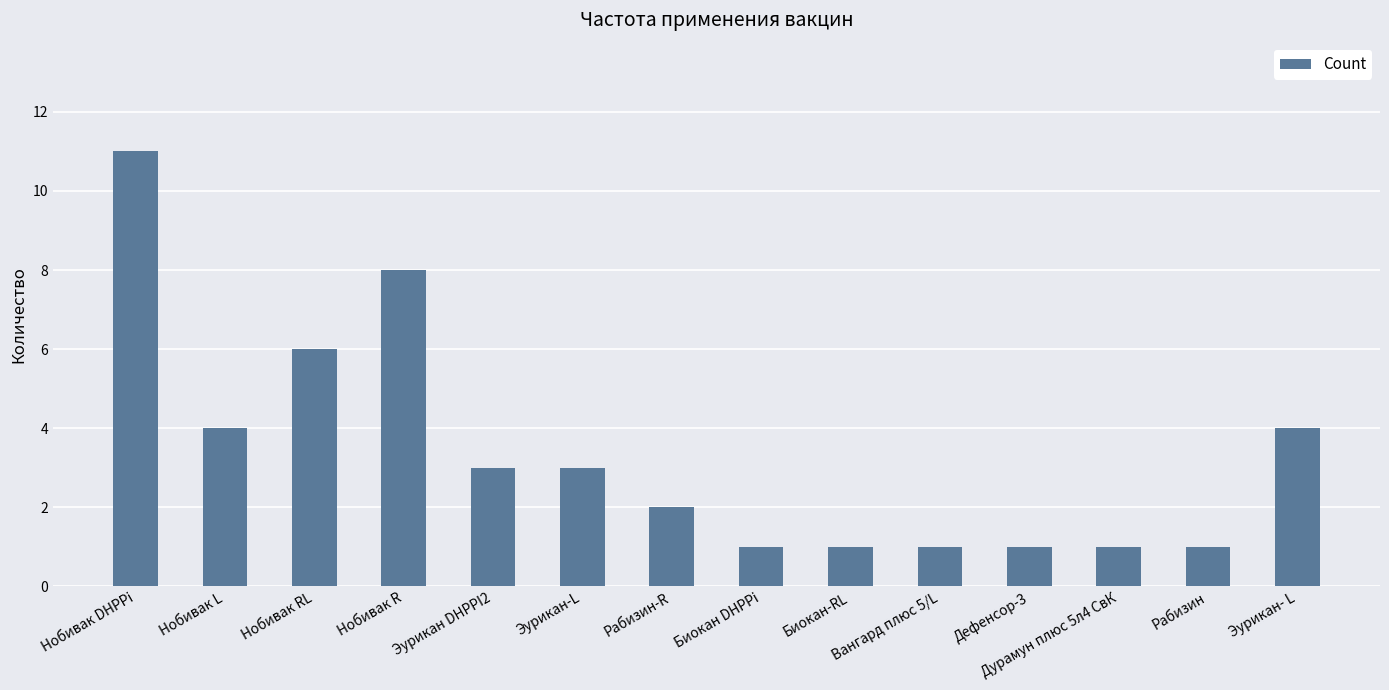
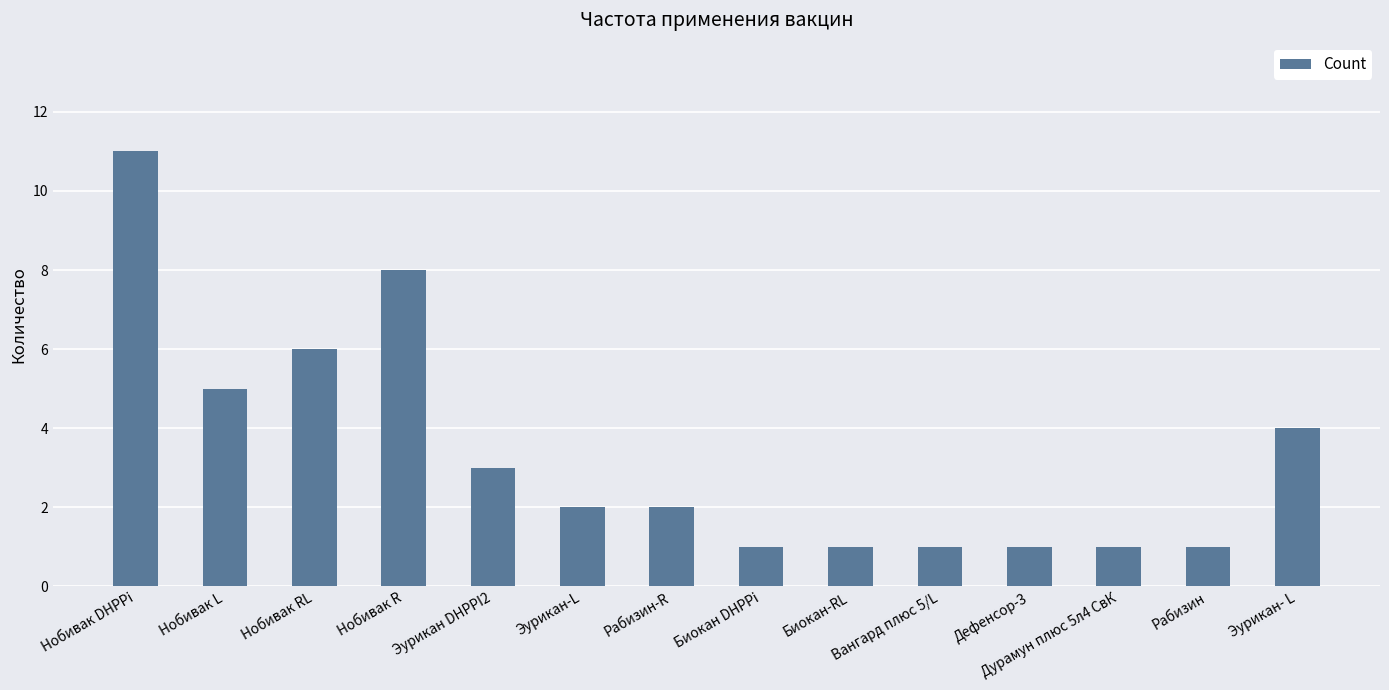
  {
    "Нобивак DHPPi": 11,
-   "Нобивак L": 4,
+   "Нобивак L": 5,
    "Нобивак RL": 6,
    "Нобивак R": 8,
    "Эурикан DHPPI2": 3,
-   "Эурикан-L": 3,
+   "Эурикан-L": 2,
    "Рабизин-R": 2,
    "Биокан DHPPi": 1,
    "Биокан-RL": 1,
    "Вангард плюс 5/L": 1,
    "Дефенсор-3": 1,
    "Дурамун плюс 5л4 СвК": 1,
    "Рабизин": 1,
    "Эурикан- L": 4
  }
